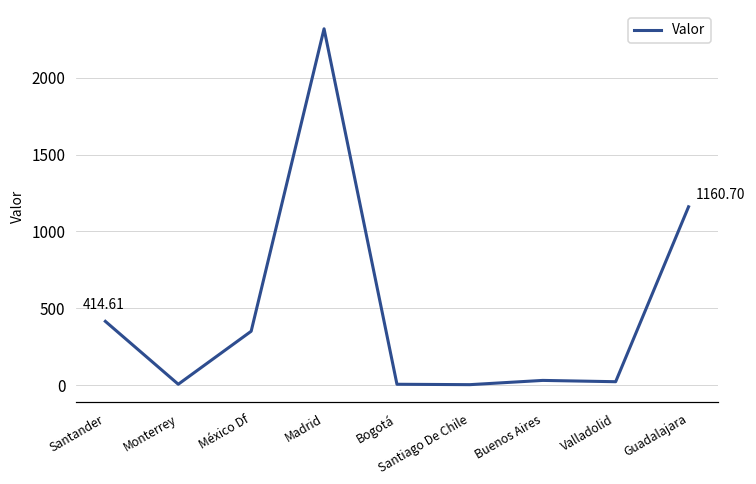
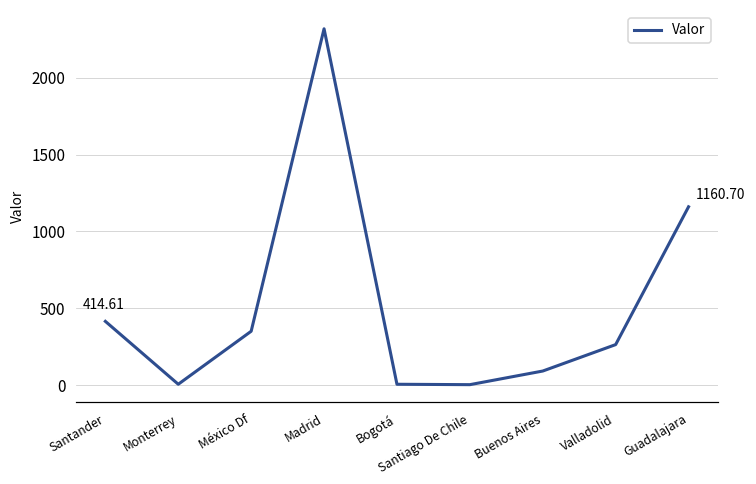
  {
    "Monterrey": 0,
    "México Df": 350,
    "Madrid": 2320,
    "Bogotá": 0,
    "Santiago De Chile": 0,
-   "Buenos Aires": 30,
-   "Valladolid": 20
+   "Buenos Aires": 90,
+   "Valladolid": 260
  }
